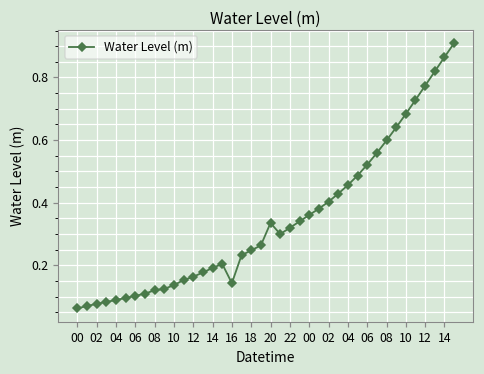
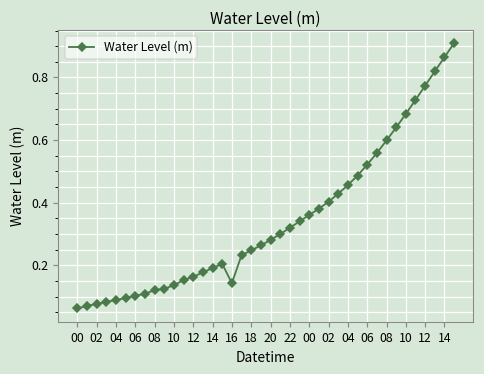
  {
    "16": 0.14,
    "18": 0.25,
-   "20": 0.34,
+   "20": 0.28,
    "22": 0.32
  }
